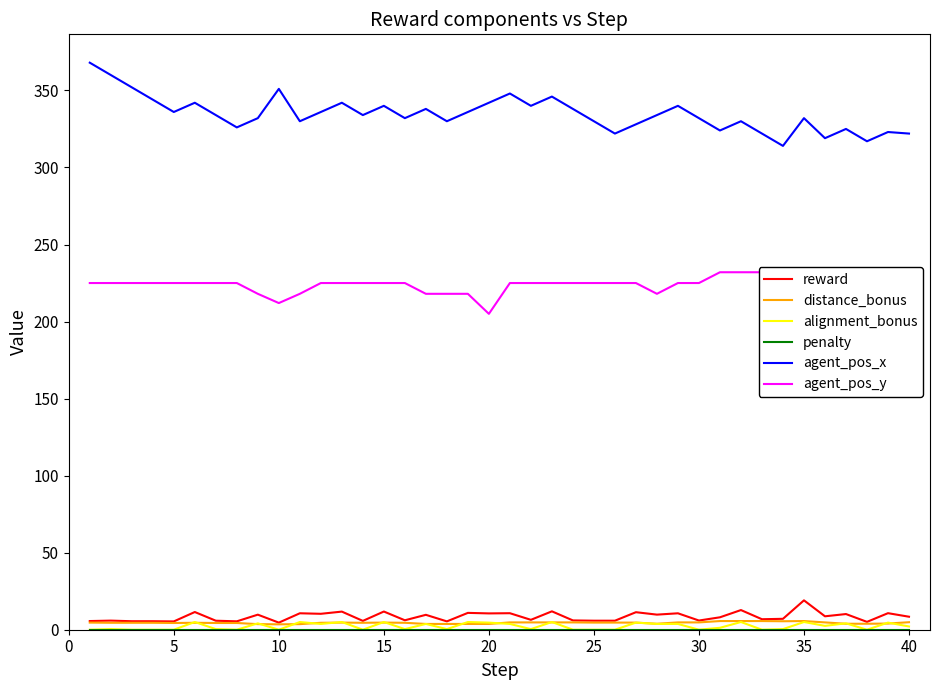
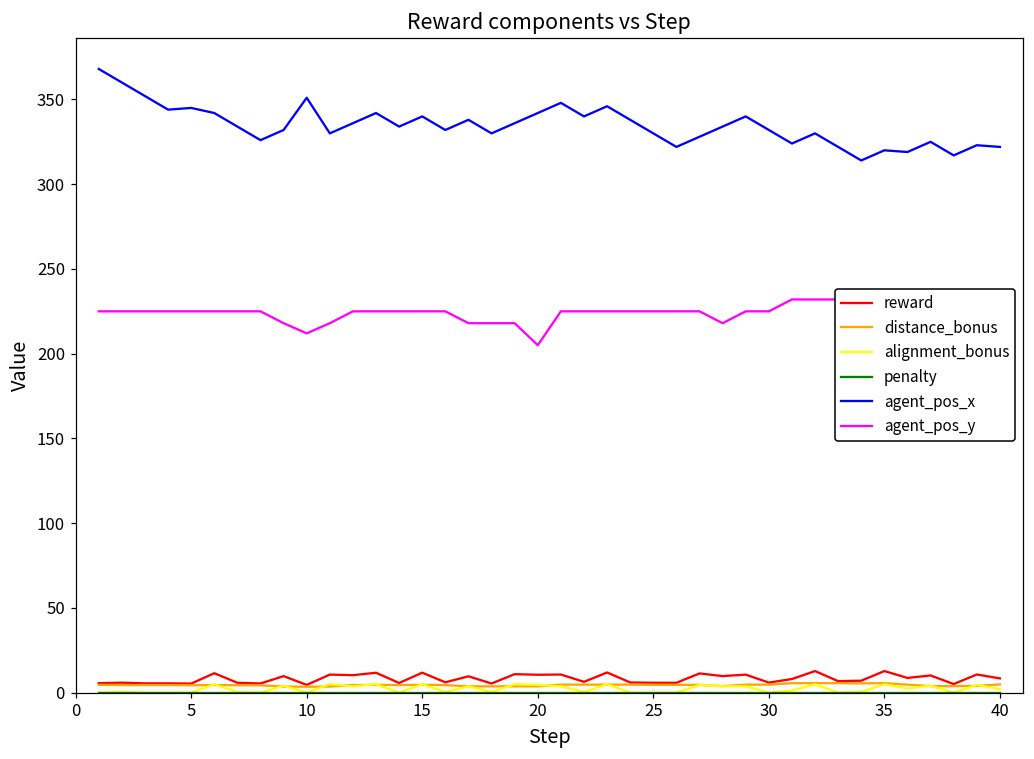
  {
    "reward": {
      "15": 12,
      "20": 11,
-     "35": 19,
+     "35": 13,
      "40": 8
    },
    "distance_bonus": {
      "40": 5
    },
    "alignment_bonus": {
      "40": 2
    },
    "penalty": {
      "15": 0,
      "20": 0,
      "35": 0,
      "40": 0
    },
    "agent_pos_x": {
-     "5": 336,
+     "5": 345,
      "10": 351,
      "15": 340,
      "20": 342,
      "25": 330,
      "30": 332,
-     "35": 332,
+     "35": 320,
      "40": 322
    },
    "agent_pos_y": {
      "5": 225,
      "10": 212,
      "15": 225,
      "20": 205,
      "25": 225,
      "30": 225
    }
  }
